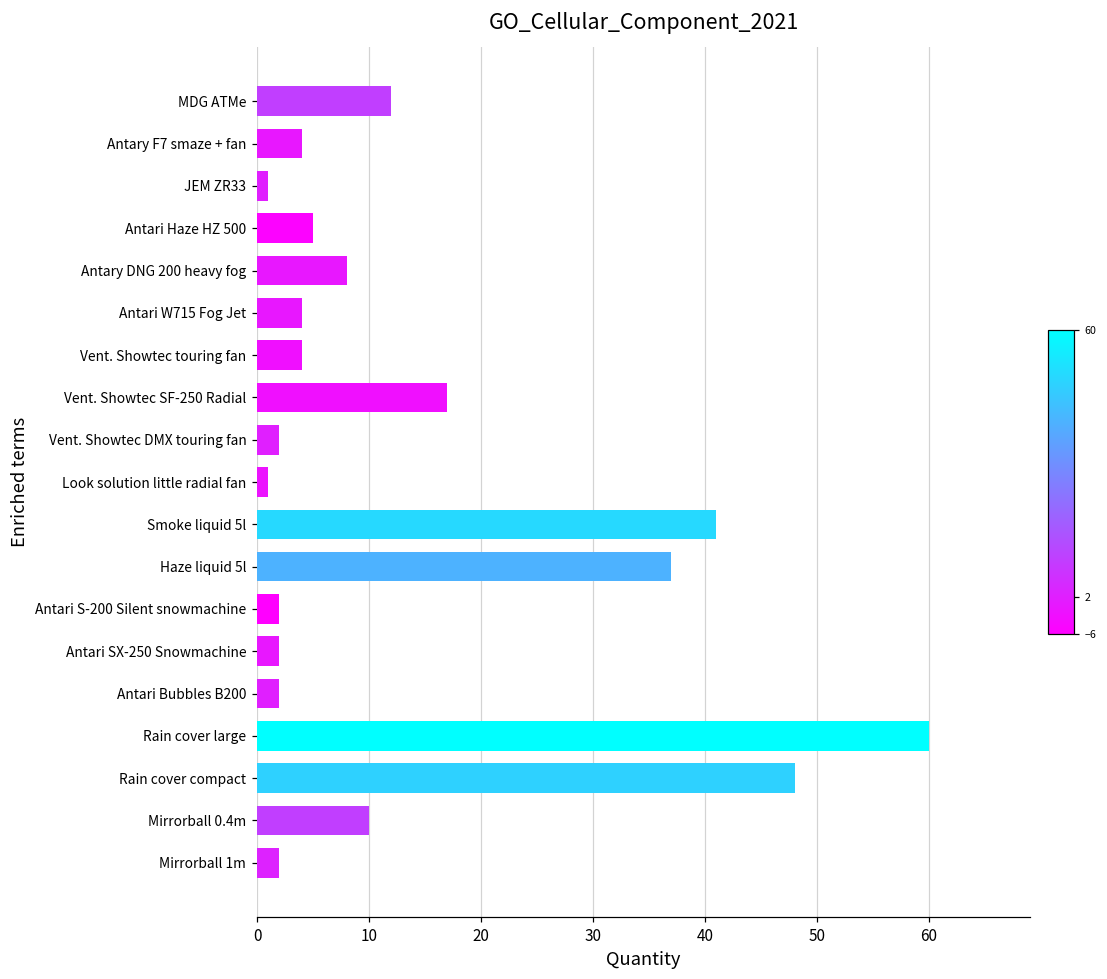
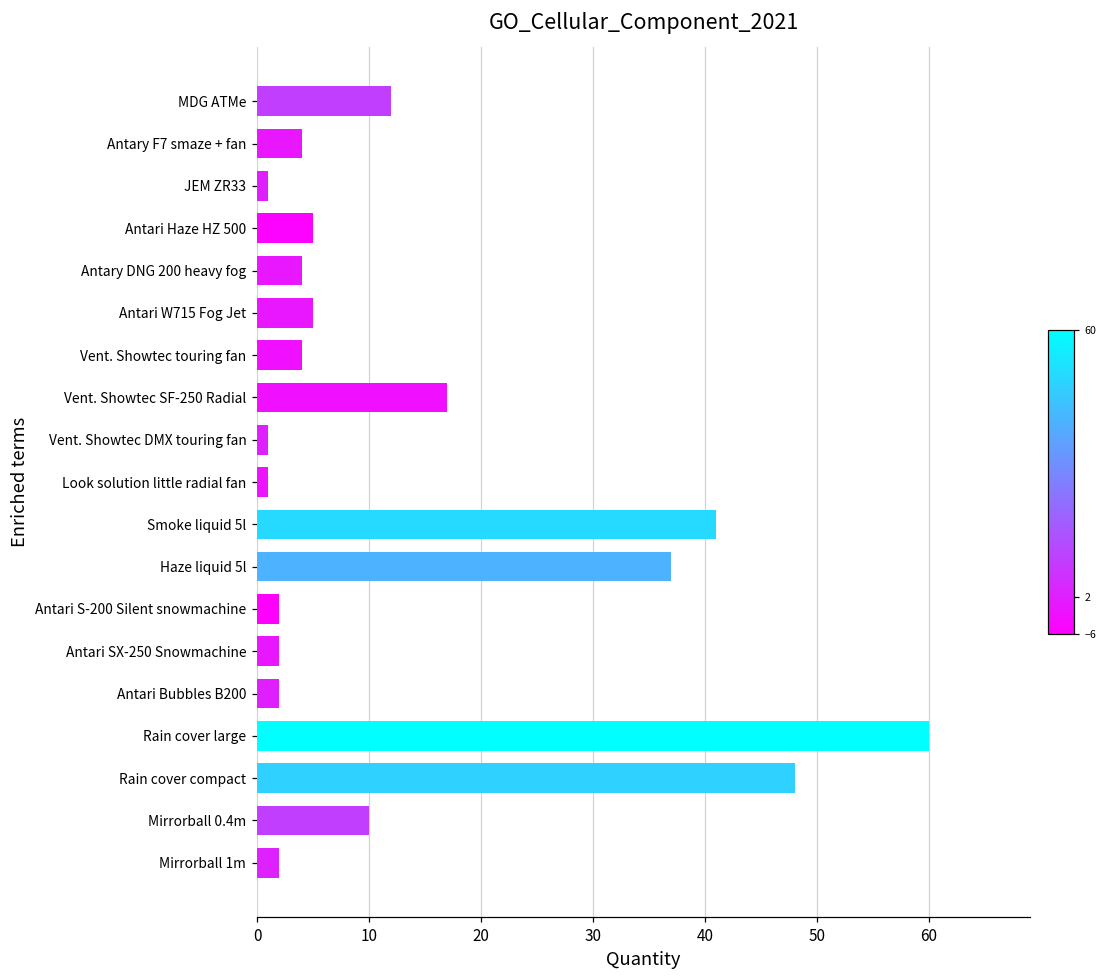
  {
    "MDG ATMe": 12,
    "Antary F7 smaze + fan": 4,
    "JEM ZR33": 1,
    "Antari Haze HZ 500": 5,
-   "Antary DNG 200 heavy fog": 8,
-   "Antari W715 Fog Jet": 4,
+   "Antary DNG 200 heavy fog": 4,
+   "Antari W715 Fog Jet": 5,
    "Vent. Showtec touring fan": 4,
    "Vent. Showtec SF-250 Radial": 17,
-   "Vent. Showtec DMX touring fan": 2,
+   "Vent. Showtec DMX touring fan": 1,
    "Look solution little radial fan": 1,
    "Smoke liquid 5l": 41,
    "Haze liquid 5l": 37,
    "Antari S-200 Silent snowmachine": 2,
    "Antari SX-250 Snowmachine": 2,
    "Antari Bubbles B200": 2,
    "Rain cover large": 60,
    "Rain cover compact": 48,
    "Mirrorball 0.4m": 10,
    "Mirrorball 1m": 2
  }
